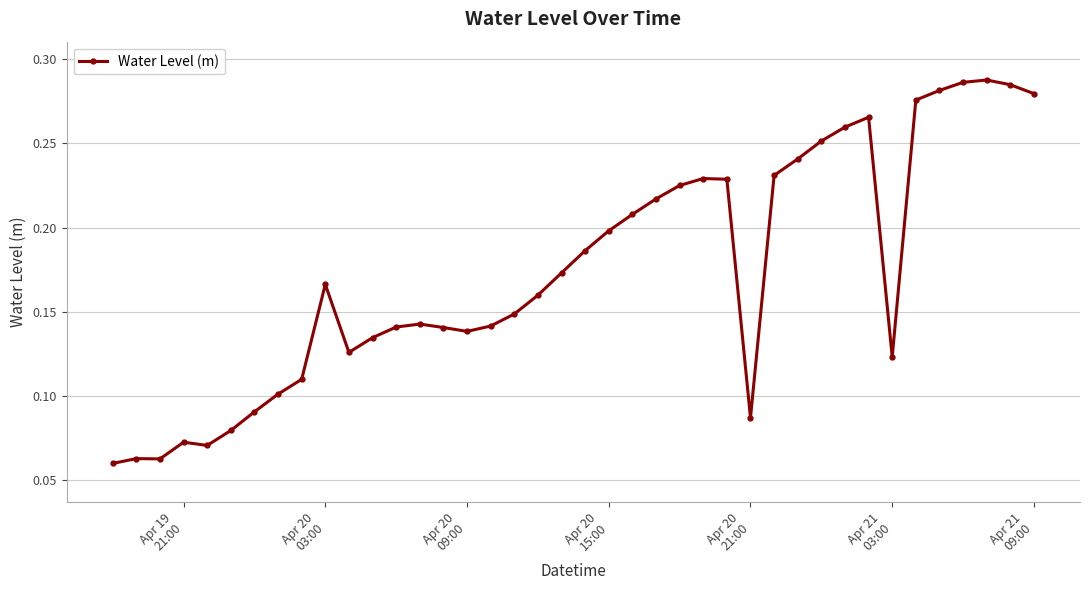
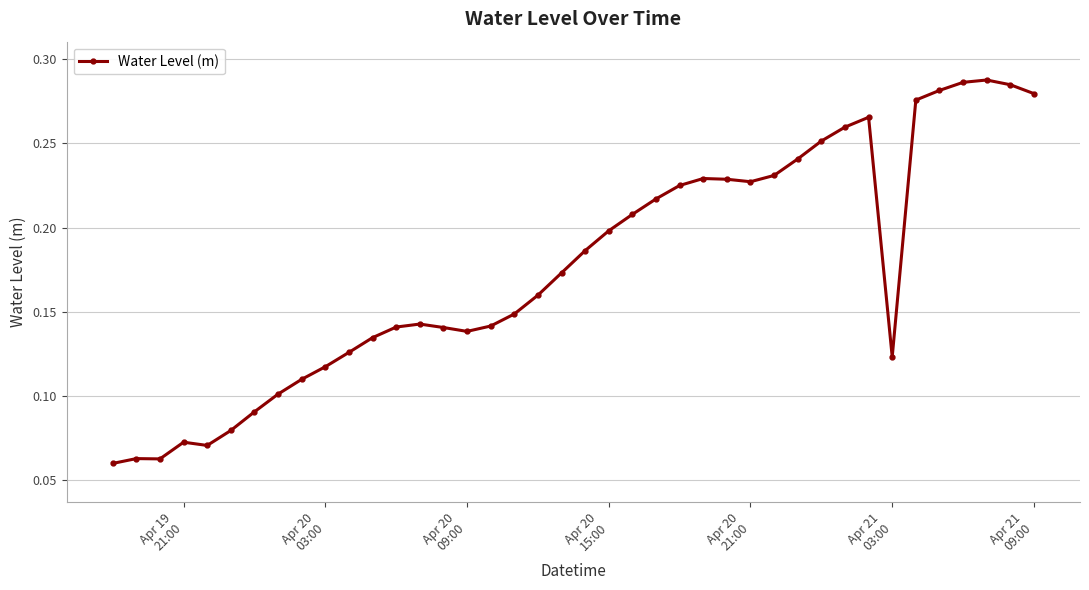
  {
    "Apr 19 21:00": 0.073,
-   "Apr 20 03:00": 0.166,
+   "Apr 20 03:00": 0.117,
    "Apr 20 09:00": 0.138,
    "Apr 20 15:00": 0.198,
-   "Apr 20 21:00": 0.087,
+   "Apr 20 21:00": 0.227,
    "Apr 21 03:00": 0.123,
    "Apr 21 09:00": 0.280
  }
